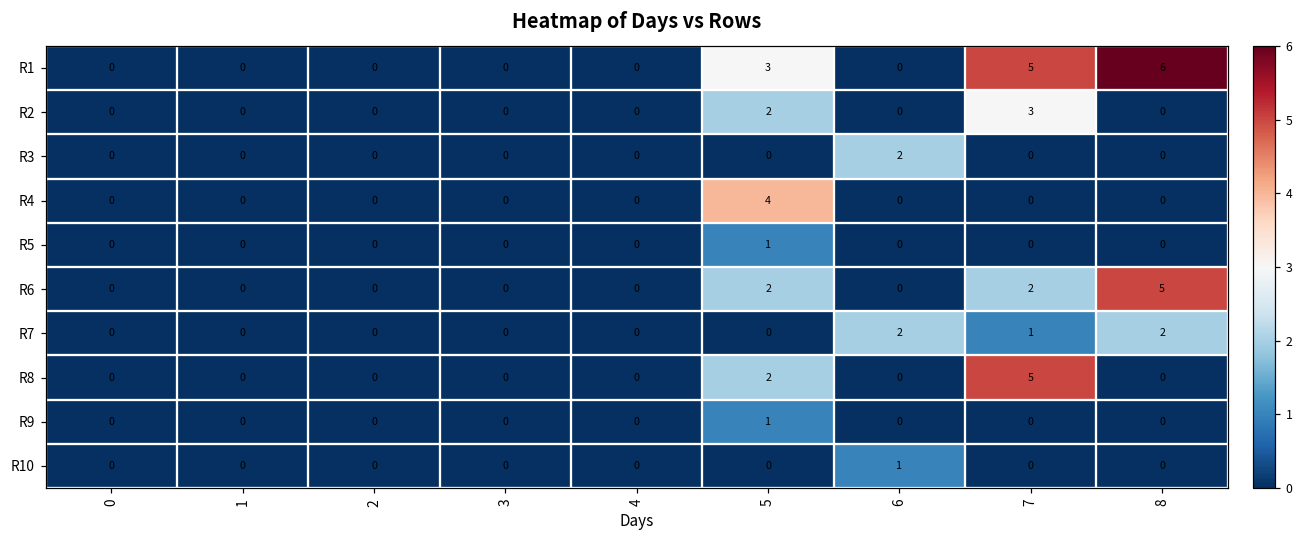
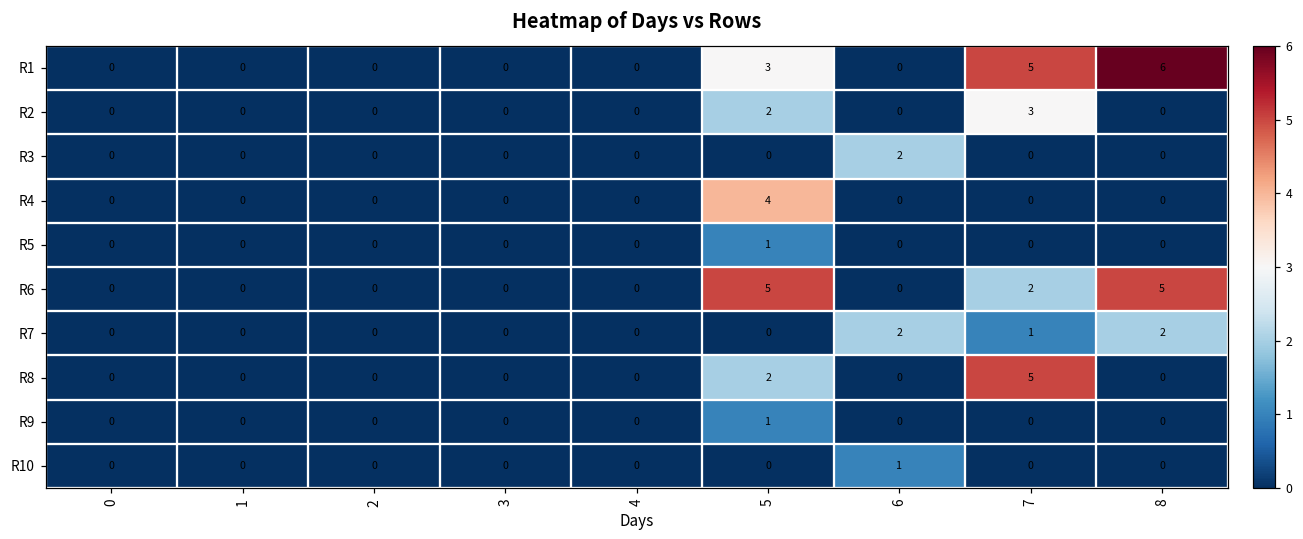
  {
    "R1": {
      "0": 0,
      "1": 0,
      "2": 0,
      "3": 0,
      "4": 0,
      "5": 3,
      "6": 0,
      "7": 5,
      "8": 6
    },
    "R2": {
      "0": 0,
      "1": 0,
      "2": 0,
      "3": 0,
      "4": 0,
      "5": 2,
      "6": 0,
      "7": 3,
      "8": 0
    },
    "R3": {
      "0": 0,
      "1": 0,
      "2": 0,
      "3": 0,
      "4": 0,
      "5": 0,
      "6": 2,
      "7": 0,
      "8": 0
    },
    "R4": {
      "0": 0,
      "1": 0,
      "2": 0,
      "3": 0,
      "4": 0,
      "5": 4,
      "6": 0,
      "7": 0,
      "8": 0
    },
    "R5": {
      "0": 0,
      "1": 0,
      "2": 0,
      "3": 0,
      "4": 0,
      "5": 1,
      "6": 0,
      "7": 0,
      "8": 0
    },
    "R6": {
      "0": 0,
      "1": 0,
      "2": 0,
      "3": 0,
      "4": 0,
-     "5": 2,
+     "5": 5,
      "6": 0,
      "7": 2,
      "8": 5
    },
    "R7": {
      "0": 0,
      "1": 0,
      "2": 0,
      "3": 0,
      "4": 0,
      "5": 0,
      "6": 2,
      "7": 1,
      "8": 2
    },
    "R8": {
      "0": 0,
      "1": 0,
      "2": 0,
      "3": 0,
      "4": 0,
      "5": 2,
      "6": 0,
      "7": 5,
      "8": 0
    },
    "R9": {
      "0": 0,
      "1": 0,
      "2": 0,
      "3": 0,
      "4": 0,
      "5": 1,
      "6": 0,
      "7": 0,
      "8": 0
    },
    "R10": {
      "0": 0,
      "1": 0,
      "2": 0,
      "3": 0,
      "4": 0,
      "5": 0,
      "6": 1,
      "7": 0,
      "8": 0
    }
  }
